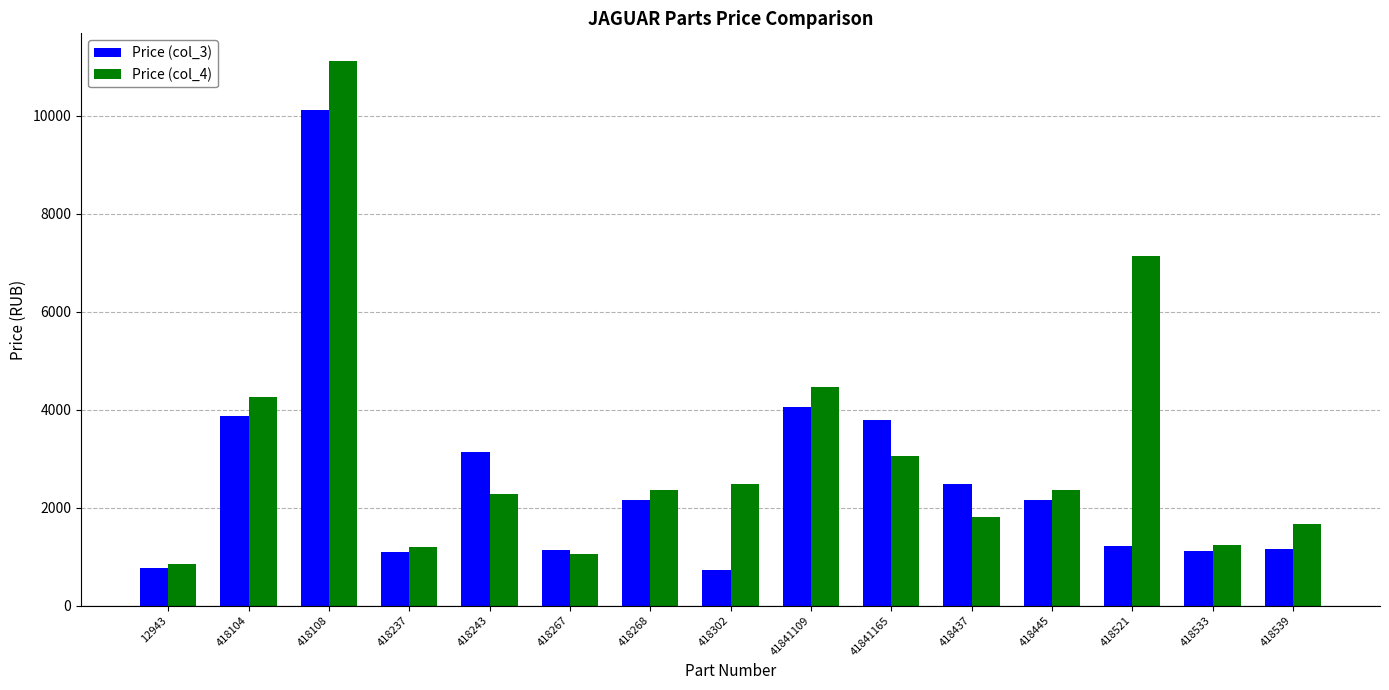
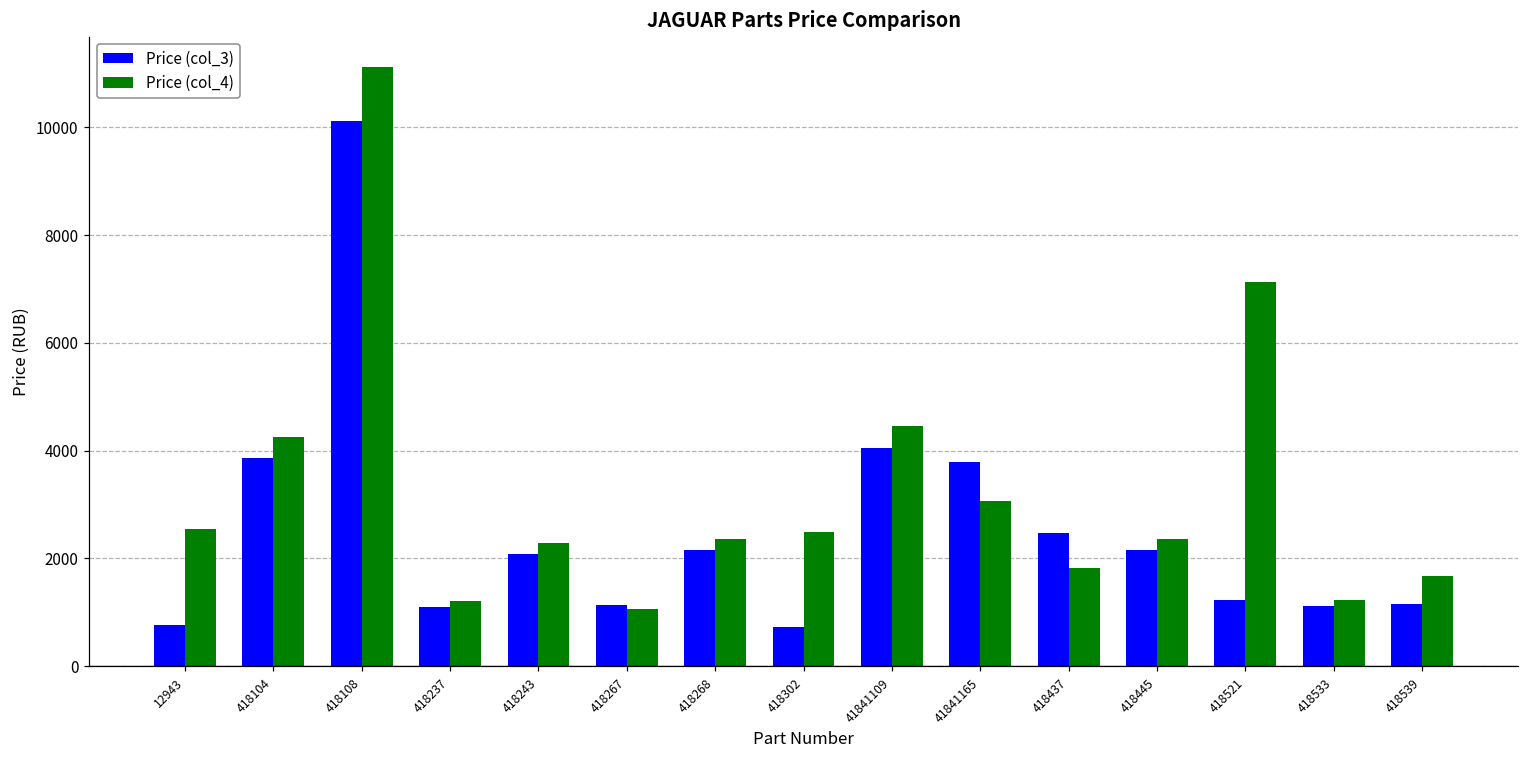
  {
    "Price (col_3)": {
      "12943": 800,
      "418104": 3900,
      "418108": 10100,
      "418237": 1100,
-     "418243": 3100,
+     "418243": 2100,
      "418267": 1100,
      "418268": 2100,
      "418302": 700,
      "41841109": 4100,
      "41841165": 3800,
      "418437": 2500,
      "418445": 2200,
      "418521": 1200,
      "418533": 1100,
      "418539": 1200
    },
    "Price (col_4)": {
-     "12943": 800,
+     "12943": 2600,
      "418104": 4300,
      "418108": 11100,
      "418237": 1200,
      "418243": 2300,
      "418267": 1100,
      "418268": 2400,
      "418302": 2500,
      "41841109": 4500,
      "41841165": 3100,
      "418437": 1800,
      "418445": 2400,
      "418521": 7100,
      "418533": 1200,
      "418539": 1700
    }
  }
